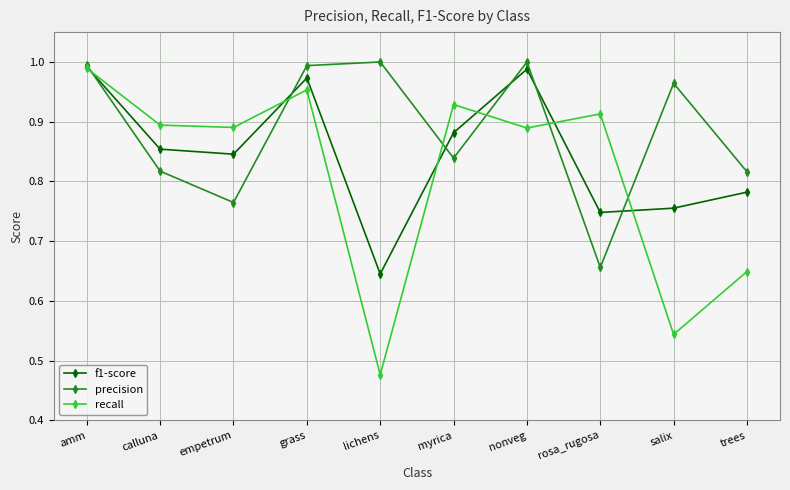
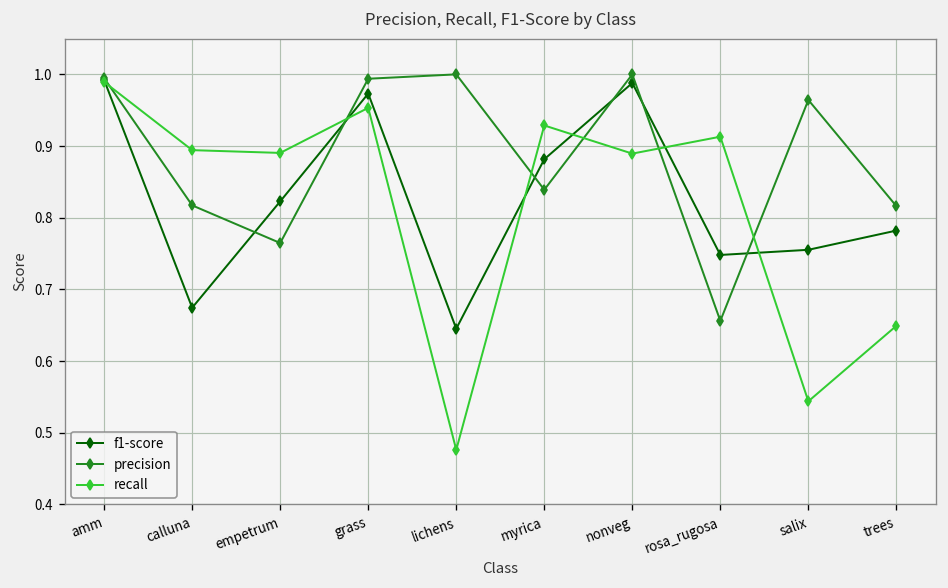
  {
    "f1-score": {
-     "calluna": 0.85,
-     "empetrum": 0.85,
+     "calluna": 0.67,
+     "empetrum": 0.82,
      "grass": 0.97,
      "lichens": 0.65,
      "myrica": 0.88,
      "nonveg": 0.99,
      "rosa_rugosa": 0.75,
      "salix": 0.76,
      "trees": 0.78
    },
    "precision": {
      "calluna": 0.82,
      "empetrum": 0.76,
      "grass": 0.99,
      "lichens": 1.00,
      "myrica": 0.84,
      "nonveg": 1.00,
      "rosa_rugosa": 0.66,
      "salix": 0.96,
      "trees": 0.82
    },
    "recall": {
      "calluna": 0.89,
      "empetrum": 0.89,
      "grass": 0.95,
      "lichens": 0.48,
      "myrica": 0.93,
      "nonveg": 0.89,
      "rosa_rugosa": 0.91,
      "salix": 0.54,
      "trees": 0.65
    }
  }
